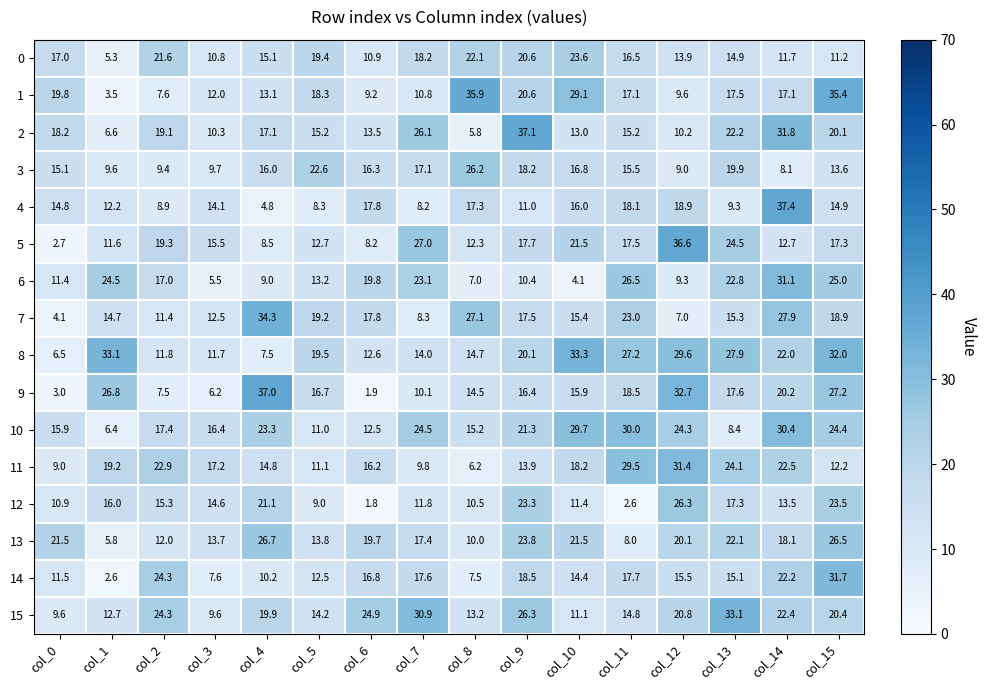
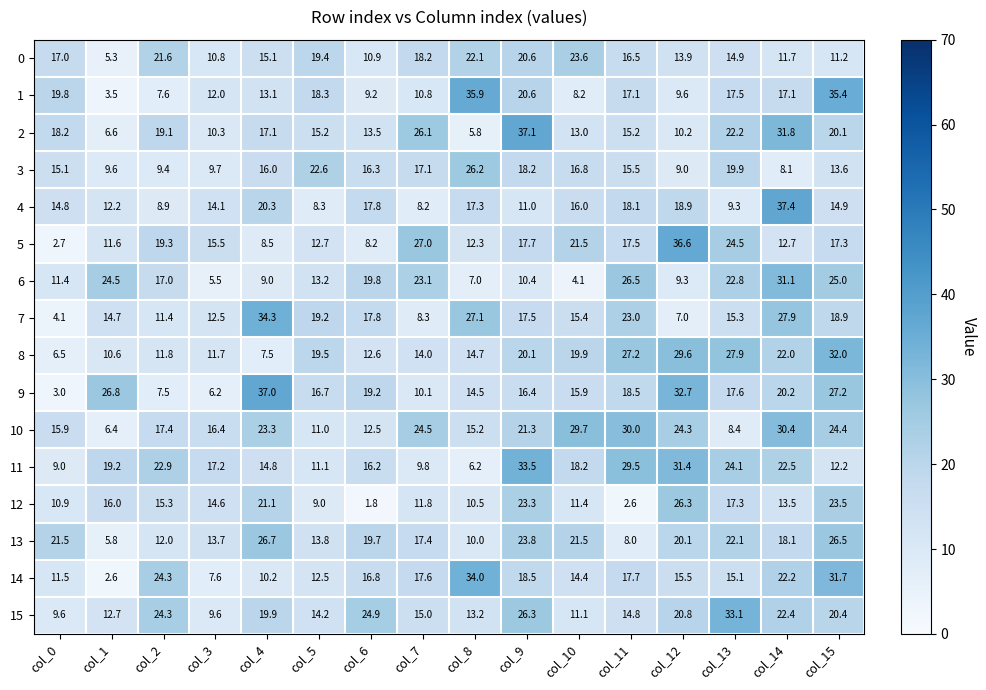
  {
    "1": {
      "col_0": 19.8,
      "col_1": 3.5,
      "col_2": 7.6,
      "col_3": 12.0,
      "col_4": 13.1,
      "col_5": 18.3,
      "col_6": 9.2,
      "col_7": 10.8,
      "col_8": 35.9,
      "col_9": 20.6,
-     "col_10": 29.1,
+     "col_10": 8.2,
      "col_11": 17.1,
      "col_12": 9.6,
      "col_13": 17.5,
      "col_14": 17.1,
      "col_15": 35.4
    },
    "4": {
      "col_0": 14.8,
      "col_1": 12.2,
      "col_2": 8.9,
      "col_3": 14.1,
-     "col_4": 4.8,
+     "col_4": 20.3,
      "col_5": 8.3,
      "col_6": 17.8,
      "col_7": 8.2,
      "col_8": 17.3,
      "col_9": 11.0,
      "col_10": 16.0,
      "col_11": 18.1,
      "col_12": 18.9,
      "col_13": 9.3,
      "col_14": 37.4,
      "col_15": 14.9
    },
    "8": {
      "col_0": 6.5,
-     "col_1": 33.1,
+     "col_1": 10.6,
      "col_2": 11.8,
      "col_3": 11.7,
      "col_4": 7.5,
      "col_5": 19.5,
      "col_6": 12.6,
      "col_7": 14.0,
      "col_8": 14.7,
      "col_9": 20.1,
-     "col_10": 33.3,
+     "col_10": 19.9,
      "col_11": 27.2,
      "col_12": 29.6,
      "col_13": 27.9,
      "col_14": 22.0,
      "col_15": 32.0
    },
    "9": {
      "col_0": 3.0,
      "col_1": 26.8,
      "col_2": 7.5,
      "col_3": 6.2,
      "col_4": 37.0,
      "col_5": 16.7,
-     "col_6": 1.9,
+     "col_6": 19.2,
      "col_7": 10.1,
      "col_8": 14.5,
      "col_9": 16.4,
      "col_10": 15.9,
      "col_11": 18.5,
      "col_12": 32.7,
      "col_13": 17.6,
      "col_14": 20.2,
      "col_15": 27.2
    },
    "11": {
      "col_0": 9.0,
      "col_1": 19.2,
      "col_2": 22.9,
      "col_3": 17.2,
      "col_4": 14.8,
      "col_5": 11.1,
      "col_6": 16.2,
      "col_7": 9.8,
      "col_8": 6.2,
-     "col_9": 13.9,
+     "col_9": 33.5,
      "col_10": 18.2,
      "col_11": 29.5,
      "col_12": 31.4,
      "col_13": 24.1,
      "col_14": 22.5,
      "col_15": 12.2
    },
    "14": {
      "col_0": 11.5,
      "col_1": 2.6,
      "col_2": 24.3,
      "col_3": 7.6,
      "col_4": 10.2,
      "col_5": 12.5,
      "col_6": 16.8,
      "col_7": 17.6,
-     "col_8": 7.5,
+     "col_8": 34.0,
      "col_9": 18.5,
      "col_10": 14.4,
      "col_11": 17.7,
      "col_12": 15.5,
      "col_13": 15.1,
      "col_14": 22.2,
      "col_15": 31.7
    },
    "15": {
      "col_0": 9.6,
      "col_1": 12.7,
      "col_2": 24.3,
      "col_3": 9.6,
      "col_4": 19.9,
      "col_5": 14.2,
      "col_6": 24.9,
-     "col_7": 30.9,
+     "col_7": 15.0,
      "col_8": 13.2,
      "col_9": 26.3,
      "col_10": 11.1,
      "col_11": 14.8,
      "col_12": 20.8,
      "col_13": 33.1,
      "col_14": 22.4,
      "col_15": 20.4
    }
  }
